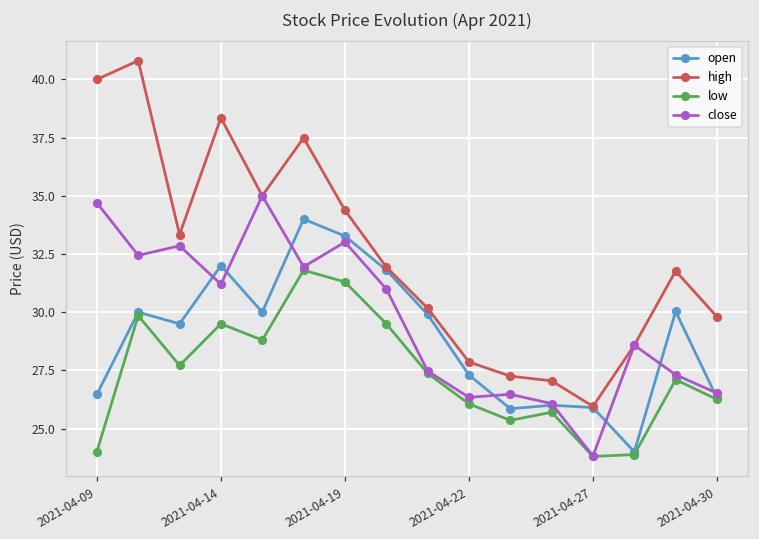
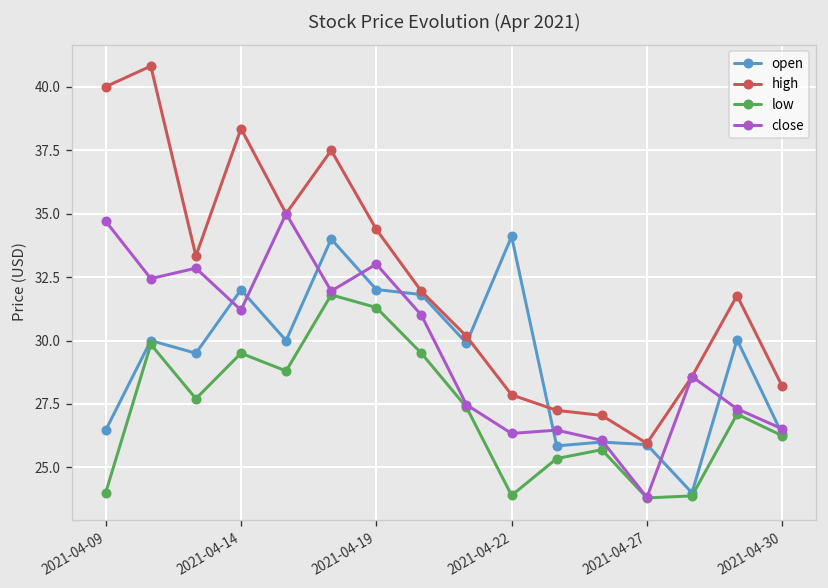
  {
    "open": {
      "2021-04-09": 26.5,
      "2021-04-14": 32.0,
-     "2021-04-19": 33.3,
-     "2021-04-22": 27.3
+     "2021-04-19": 32.0,
+     "2021-04-22": 34.1
    },
    "high": {
      "2021-04-09": 40.0,
      "2021-04-14": 38.4,
      "2021-04-19": 34.4,
      "2021-04-22": 27.9,
-     "2021-04-30": 29.8
+     "2021-04-30": 28.2
    },
    "low": {
      "2021-04-09": 24.0,
      "2021-04-14": 29.5,
      "2021-04-19": 31.3,
-     "2021-04-22": 26.1
+     "2021-04-22": 23.9
    },
    "close": {
      "2021-04-09": 34.7,
      "2021-04-14": 31.2,
      "2021-04-19": 33.0,
      "2021-04-22": 26.3,
      "2021-04-30": 26.5
    }
  }
